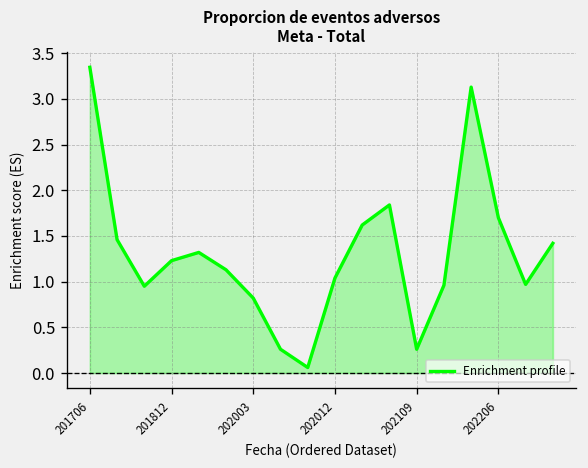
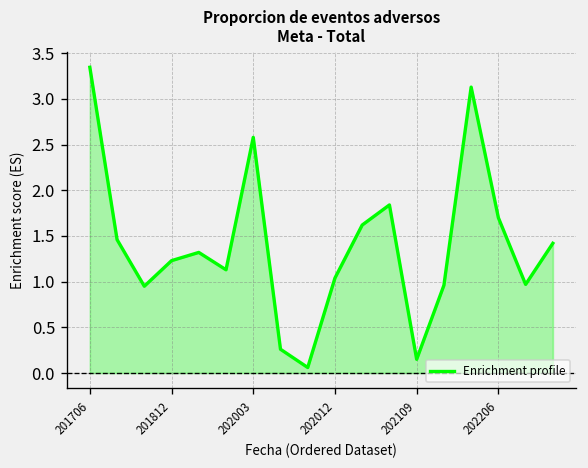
  {
    "201706": 3.3,
    "201812": 1.2,
-   "202003": 0.8,
+   "202003": 2.6,
    "202012": 1.0,
-   "202109": 0.3,
+   "202109": 0.2,
    "202206": 1.7
  }
